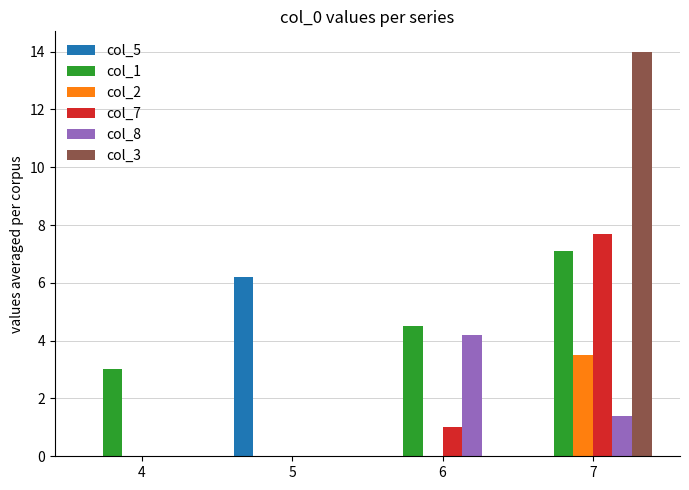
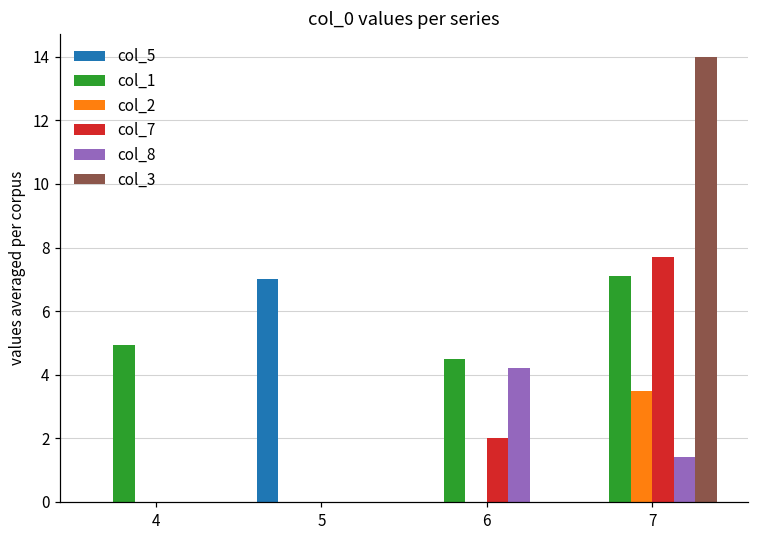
  {
    "col_5": {
      "4": 0.0,
-     "5": 6.2,
+     "5": 7.0,
      "6": 0.0,
      "7": 0.0
    },
    "col_1": {
-     "4": 3.0,
+     "4": 5.0,
      "5": 0.0,
      "6": 4.5,
      "7": 7.1
    },
    "col_2": {
      "4": 0.0,
      "5": 0.0,
      "6": 0.0,
      "7": 3.5
    },
    "col_7": {
      "4": 0,
      "5": 0,
-     "6": 1,
+     "6": 2,
      "7": 7.7
    },
    "col_8": {
      "4": 0.0,
      "5": 0.0,
      "6": 4.2,
      "7": 1.4
    },
    "col_3": {
      "4": 0.0,
      "5": 0.0,
      "6": 0.0,
      "7": 14.0
    }
  }
